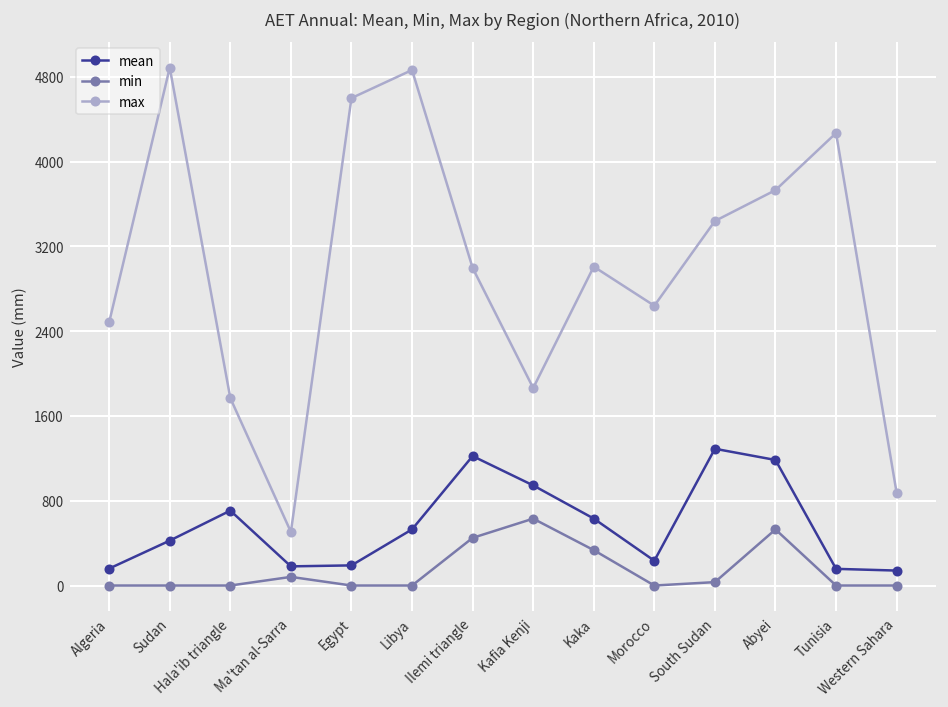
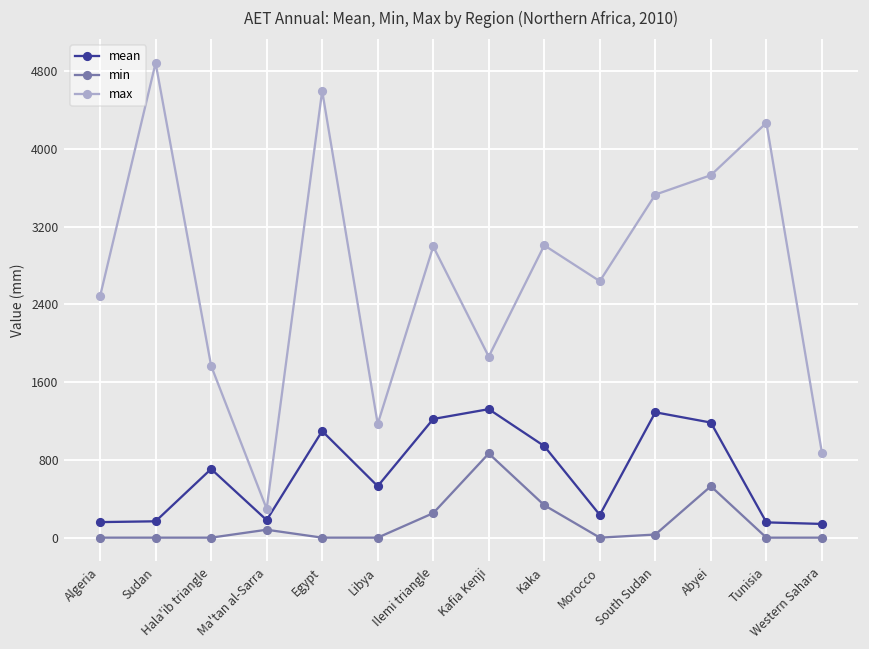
  {
    "mean": {
      "Algeria": 200,
-     "Sudan": 400,
+     "Sudan": 200,
      "Hala'ib triangle": 700,
      "Ma'tan al-Sarra": 200,
-     "Egypt": 200,
+     "Egypt": 1100,
      "Libya": 500,
      "Ilemi triangle": 1200,
-     "Kafia Kenji": 900,
-     "Kaka": 600,
+     "Kafia Kenji": 1300,
+     "Kaka": 900,
      "Morocco": 200,
      "South Sudan": 1300,
      "Abyei": 1200,
      "Tunisia": 200,
      "Western Sahara": 100
    },
    "min": {
      "Algeria": 0,
      "Sudan": 0,
      "Hala'ib triangle": 0,
      "Ma'tan al-Sarra": 100,
      "Egypt": 0,
      "Libya": 0,
-     "Ilemi triangle": 400,
-     "Kafia Kenji": 600,
+     "Ilemi triangle": 300,
+     "Kafia Kenji": 900,
      "Kaka": 300,
      "Morocco": 0,
      "South Sudan": 0,
      "Abyei": 500,
      "Tunisia": 0,
      "Western Sahara": 0
    },
    "max": {
      "Algeria": 2500,
      "Sudan": 4900,
      "Hala'ib triangle": 1800,
-     "Ma'tan al-Sarra": 500,
+     "Ma'tan al-Sarra": 300,
      "Egypt": 4600,
-     "Libya": 4900,
+     "Libya": 1200,
      "Ilemi triangle": 3000,
      "Kafia Kenji": 1900,
      "Kaka": 3000,
      "Morocco": 2600,
-     "South Sudan": 3400,
+     "South Sudan": 3500,
      "Abyei": 3700,
      "Tunisia": 4300,
      "Western Sahara": 900
    }
  }
